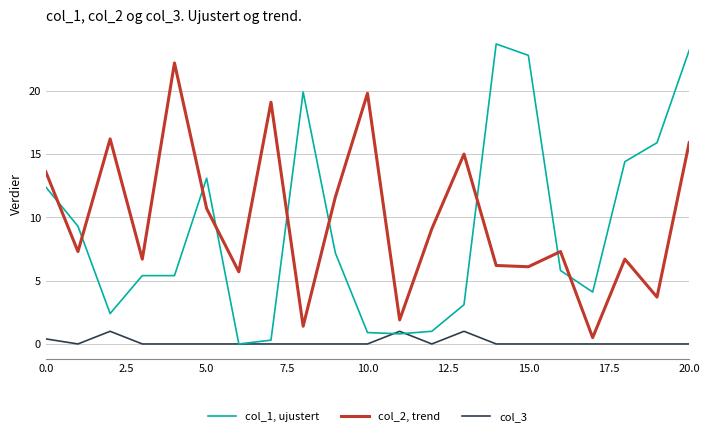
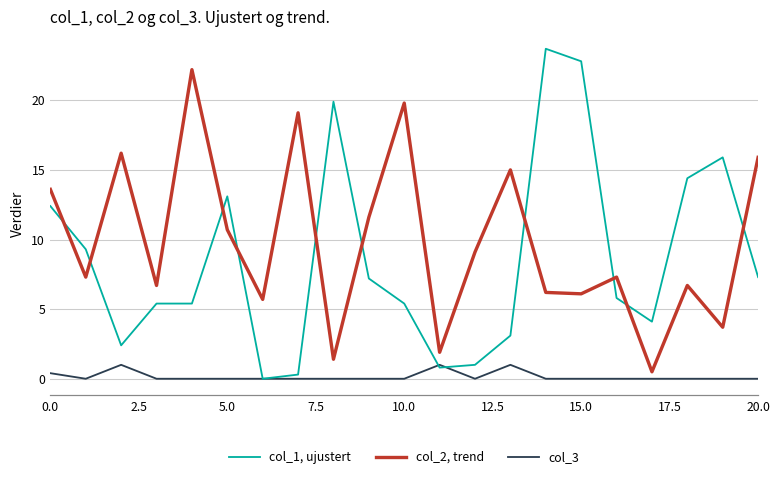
  {
    "col_1, ujustert": {
      "0.0": 12.4,
      "5.0": 13.1,
-     "10.0": 0.9,
+     "10.0": 5.4,
      "15.0": 22.8,
-     "20.0": 23.2
+     "20.0": 7.3
    },
    "col_2, trend": {
      "0.0": 13.6,
      "5.0": 10.7,
      "10.0": 19.8,
      "15.0": 6.1,
      "20.0": 15.9
    },
    "col_3": {
      "0.0": 0.4,
      "5.0": 0.0,
      "10.0": 0.0,
      "15.0": 0.0,
      "20.0": 0.0
    }
  }
